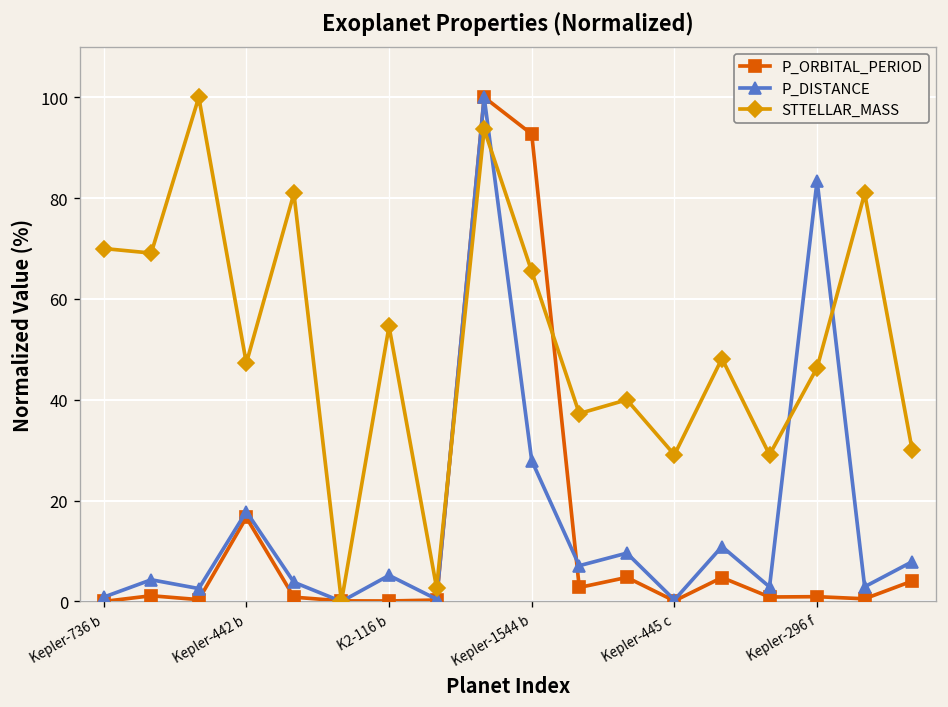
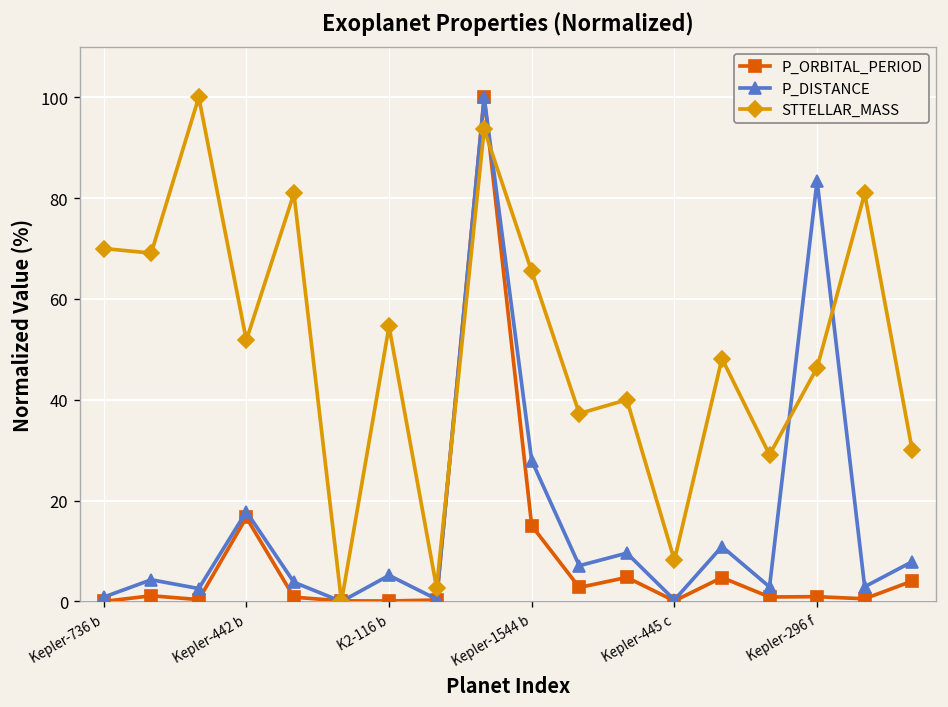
  {
    "P_ORBITAL_PERIOD": {
      "Kepler-736 b": 0,
      "Kepler-442 b": 17,
      "K2-116 b": 0,
-     "Kepler-1544 b": 93,
+     "Kepler-1544 b": 15,
      "Kepler-296 f": 1
    },
    "P_DISTANCE": {
      "Kepler-736 b": 1,
      "Kepler-442 b": 18,
      "K2-116 b": 5,
      "Kepler-1544 b": 28,
      "Kepler-296 f": 83
    },
    "STTELLAR_MASS": {
      "Kepler-736 b": 70,
-     "Kepler-442 b": 47,
+     "Kepler-442 b": 52,
      "K2-116 b": 55,
      "Kepler-1544 b": 65,
-     "Kepler-445 c": 29,
+     "Kepler-445 c": 8,
      "Kepler-296 f": 46
    }
  }
